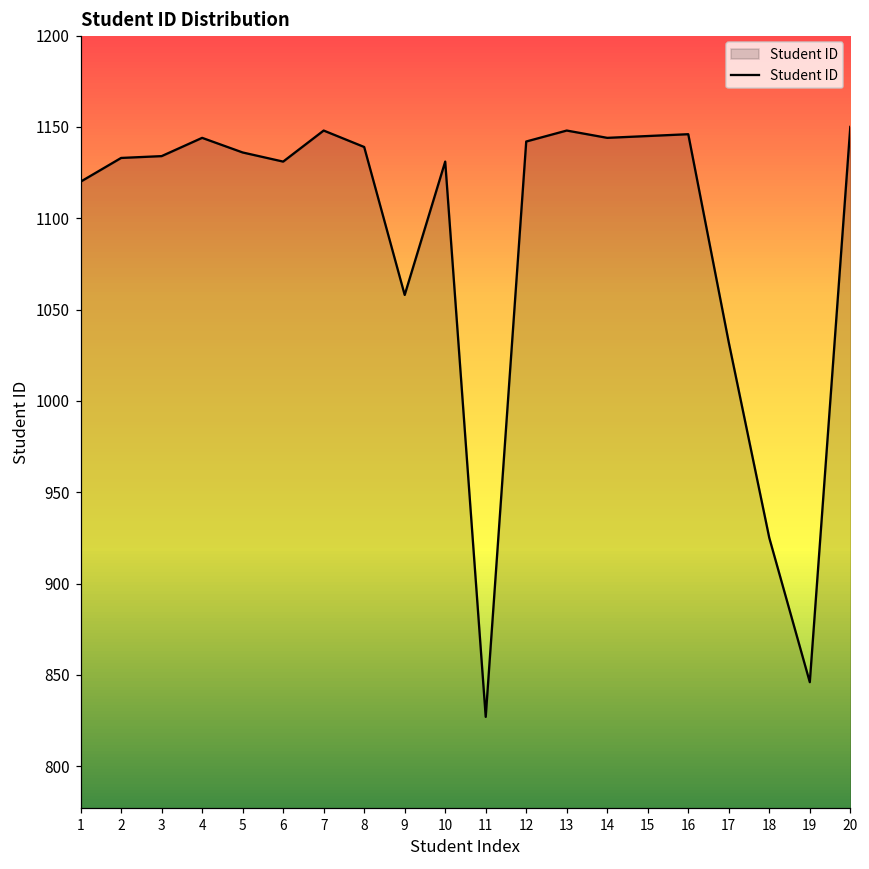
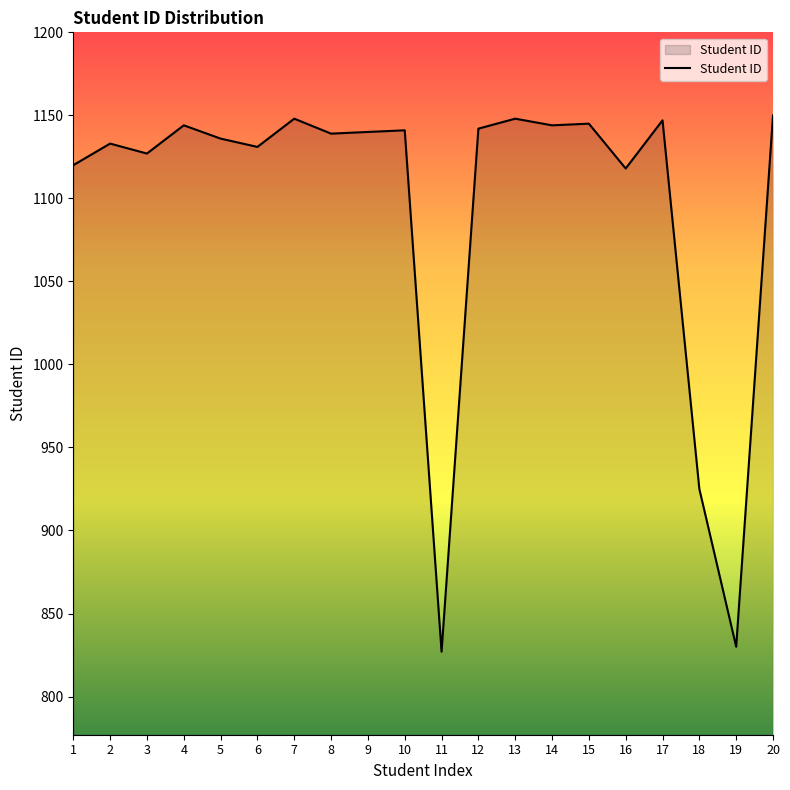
  {
    "1": 1120,
    "2": 1133,
-   "3": 1134,
+   "3": 1127,
    "4": 1144,
    "5": 1136,
    "6": 1131,
    "7": 1148,
    "8": 1139,
-   "9": 1058,
-   "10": 1131,
+   "9": 1140,
+   "10": 1141,
    "11": 827,
    "12": 1142,
    "13": 1148,
    "14": 1144,
    "15": 1145,
-   "16": 1146,
-   "17": 1032,
+   "16": 1118,
+   "17": 1147,
    "18": 925,
-   "19": 846,
+   "19": 830,
    "20": 1150
  }
